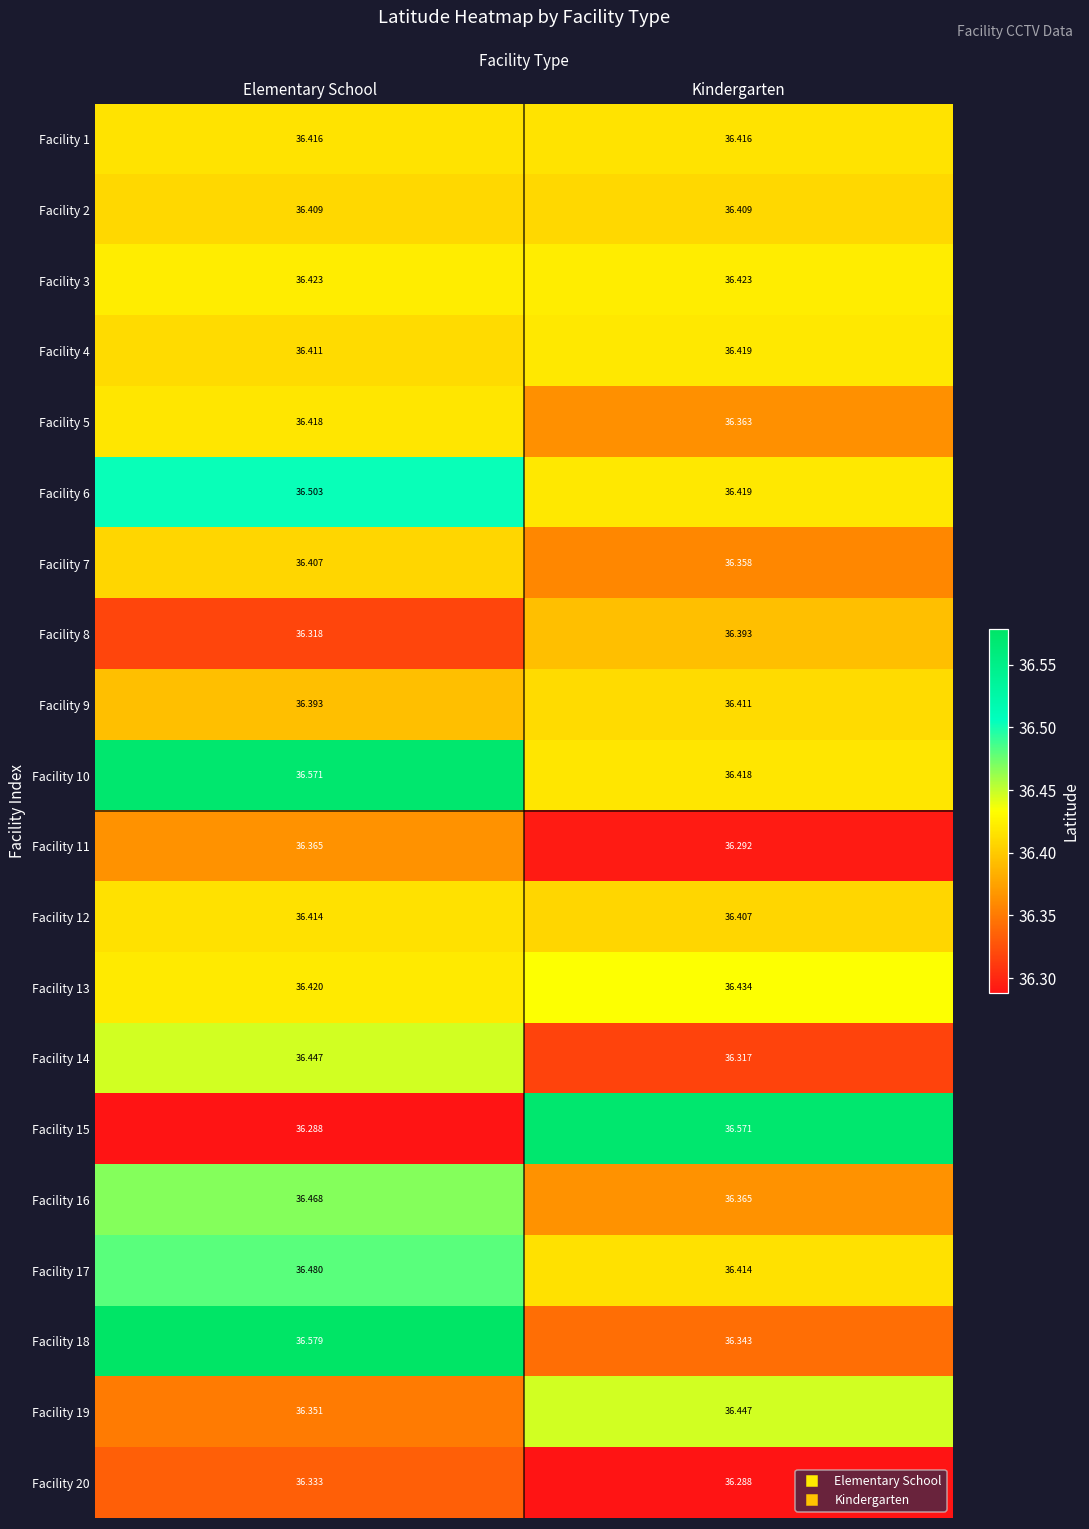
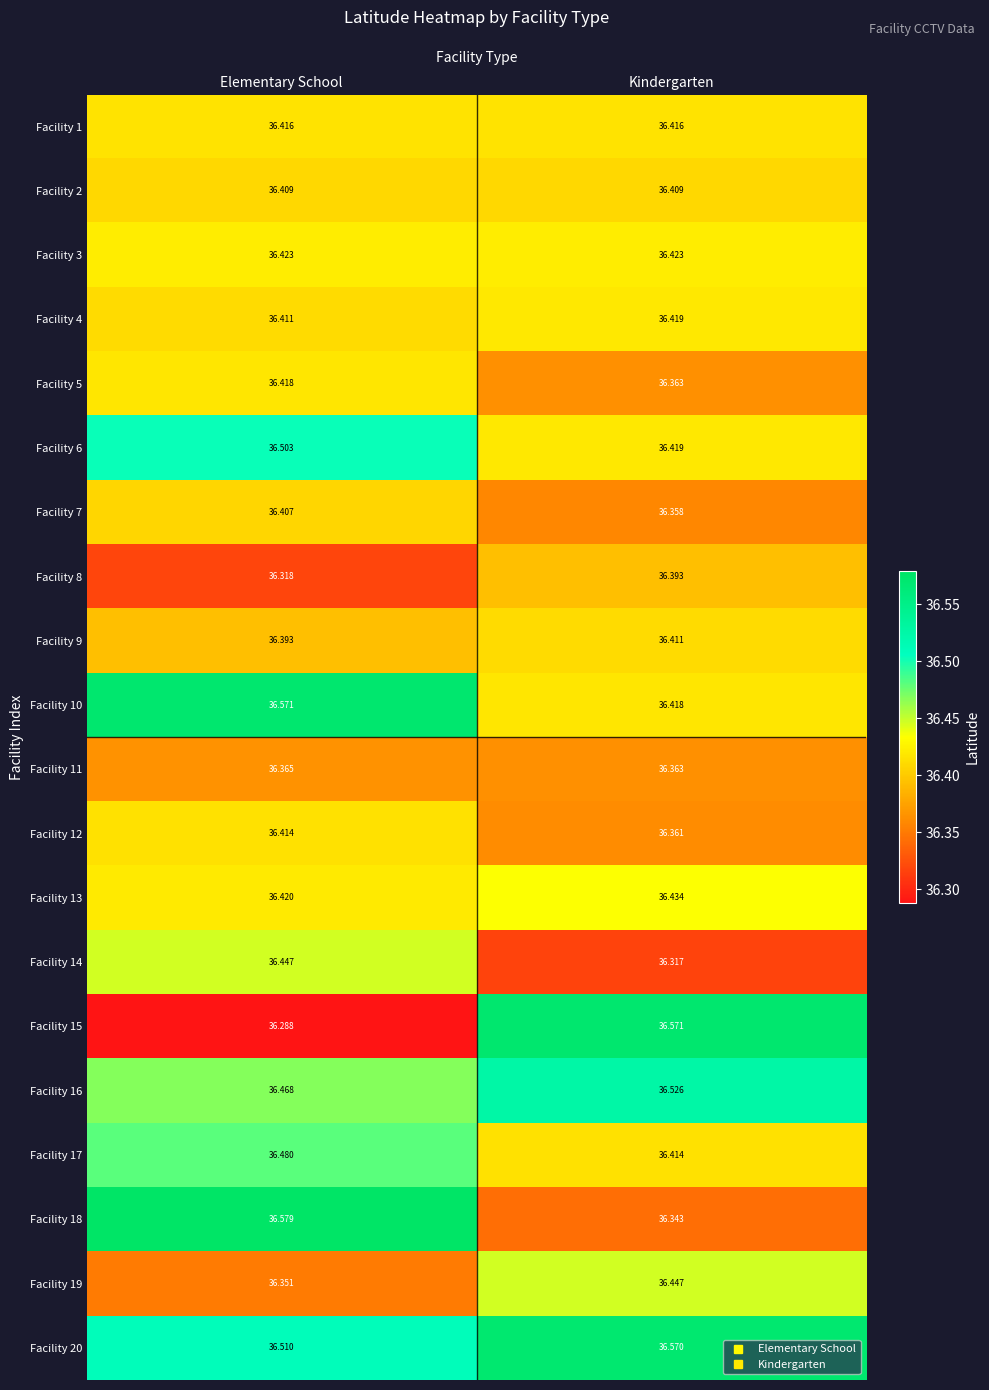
  {
    "Facility 1": {
      "Elementary School": 36.416,
      "Kindergarten": 36.416
    },
    "Facility 2": {
      "Elementary School": 36.409,
      "Kindergarten": 36.409
    },
    "Facility 3": {
      "Elementary School": 36.423,
      "Kindergarten": 36.423
    },
    "Facility 4": {
      "Elementary School": 36.411,
      "Kindergarten": 36.419
    },
    "Facility 5": {
      "Elementary School": 36.418,
      "Kindergarten": 36.363
    },
    "Facility 6": {
      "Elementary School": 36.503,
      "Kindergarten": 36.419
    },
    "Facility 7": {
      "Elementary School": 36.407,
      "Kindergarten": 36.358
    },
    "Facility 8": {
      "Elementary School": 36.318,
      "Kindergarten": 36.393
    },
    "Facility 9": {
      "Elementary School": 36.393,
      "Kindergarten": 36.411
    },
    "Facility 10": {
      "Elementary School": 36.571,
      "Kindergarten": 36.418
    },
    "Facility 11": {
      "Elementary School": 36.365,
-     "Kindergarten": 36.292
+     "Kindergarten": 36.363
    },
    "Facility 12": {
      "Elementary School": 36.414,
-     "Kindergarten": 36.407
+     "Kindergarten": 36.361
    },
    "Facility 13": {
      "Elementary School": 36.420,
      "Kindergarten": 36.434
    },
    "Facility 14": {
      "Elementary School": 36.447,
      "Kindergarten": 36.317
    },
    "Facility 15": {
      "Elementary School": 36.288,
      "Kindergarten": 36.571
    },
    "Facility 16": {
      "Elementary School": 36.468,
-     "Kindergarten": 36.365
+     "Kindergarten": 36.526
    },
    "Facility 17": {
      "Elementary School": 36.480,
      "Kindergarten": 36.414
    },
    "Facility 18": {
      "Elementary School": 36.579,
      "Kindergarten": 36.343
    },
    "Facility 19": {
      "Elementary School": 36.351,
      "Kindergarten": 36.447
    },
    "Facility 20": {
-     "Elementary School": 36.333,
-     "Kindergarten": 36.288
+     "Elementary School": 36.510,
+     "Kindergarten": 36.570
    }
  }
